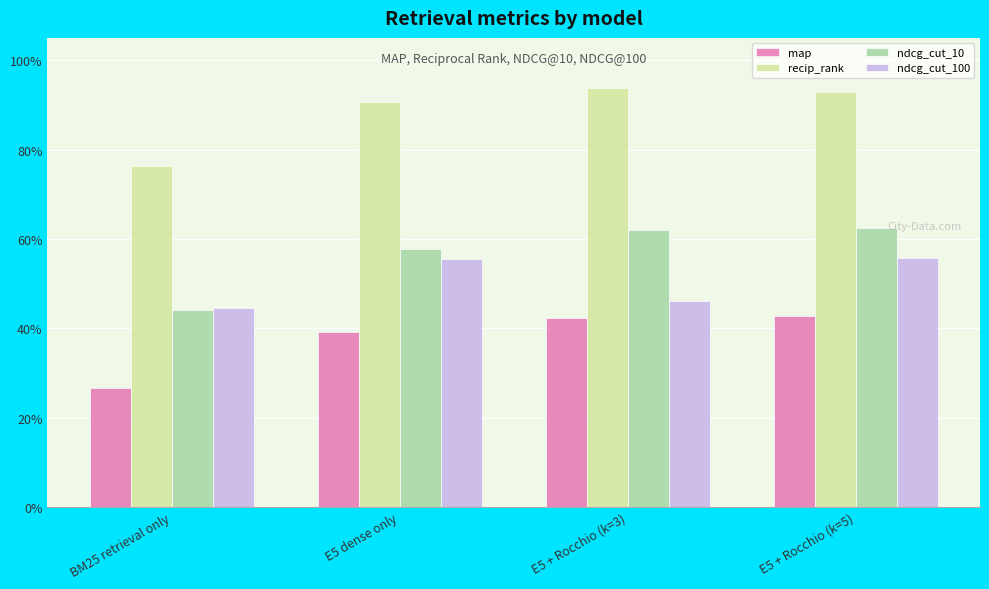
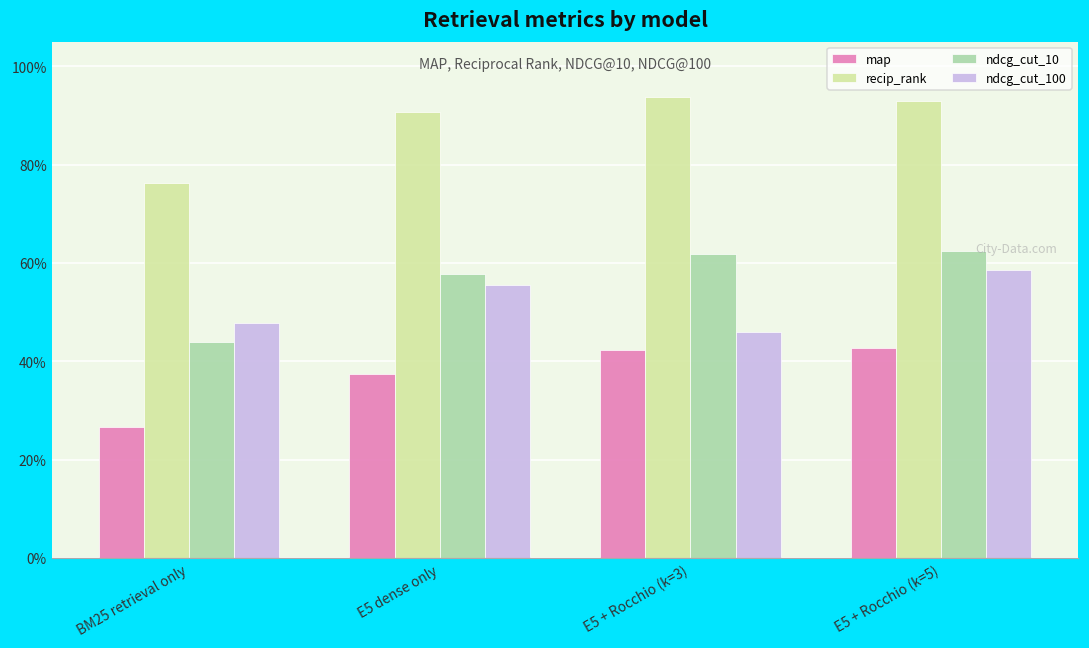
  {
    "map": {
      "BM25 retrieval only": "27%",
-     "E5 dense only": "39%",
+     "E5 dense only": "37%",
      "E5 + Rocchio (k=3)": "42%",
      "E5 + Rocchio (k=5)": "43%"
    },
    "ndcg_cut_100": {
-     "BM25 retrieval only": "45%",
+     "BM25 retrieval only": "48%",
      "E5 dense only": "55%",
      "E5 + Rocchio (k=3)": "46%",
-     "E5 + Rocchio (k=5)": "56%"
+     "E5 + Rocchio (k=5)": "59%"
    }
  }
